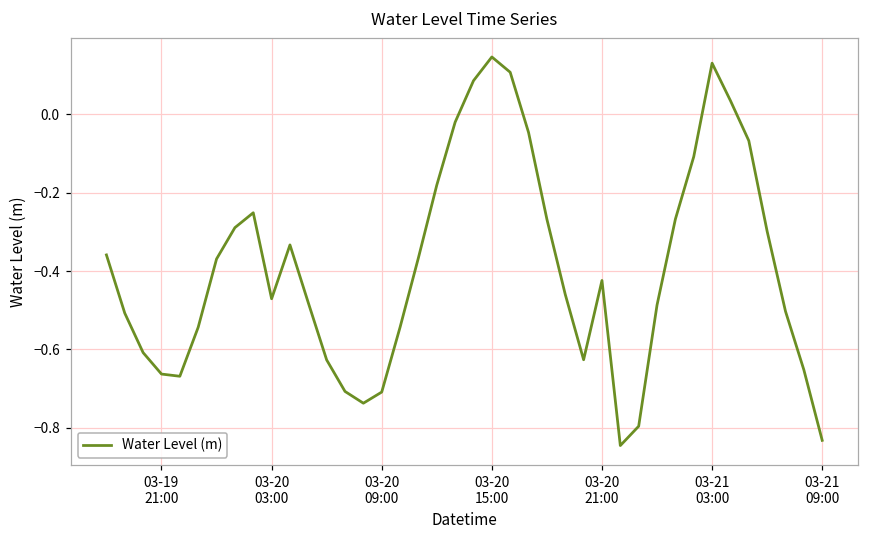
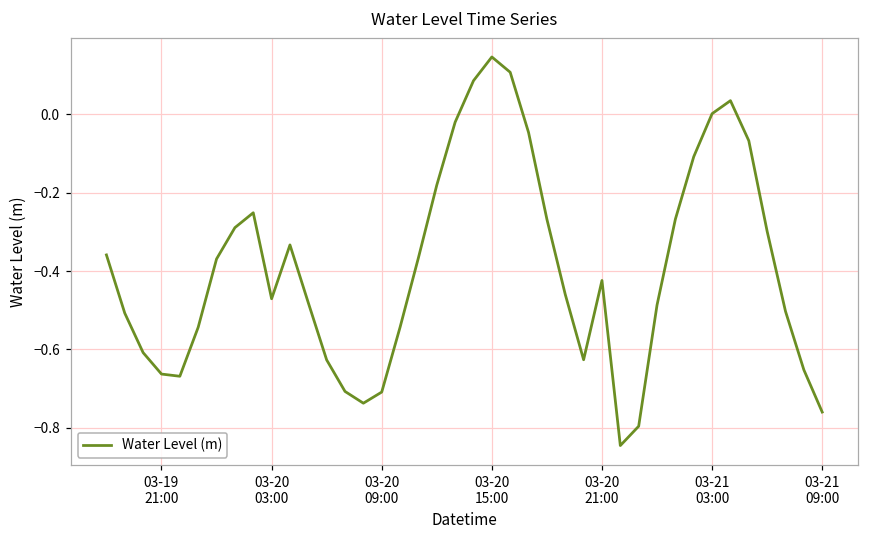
  {
    "03-19 21:00": -0.66,
    "03-20 03:00": -0.47,
    "03-20 09:00": -0.71,
    "03-20 15:00": 0.15,
    "03-20 21:00": -0.42,
-   "03-21 03:00": 0.13,
-   "03-21 09:00": -0.83
+   "03-21 03:00": 0.00,
+   "03-21 09:00": -0.76
  }
